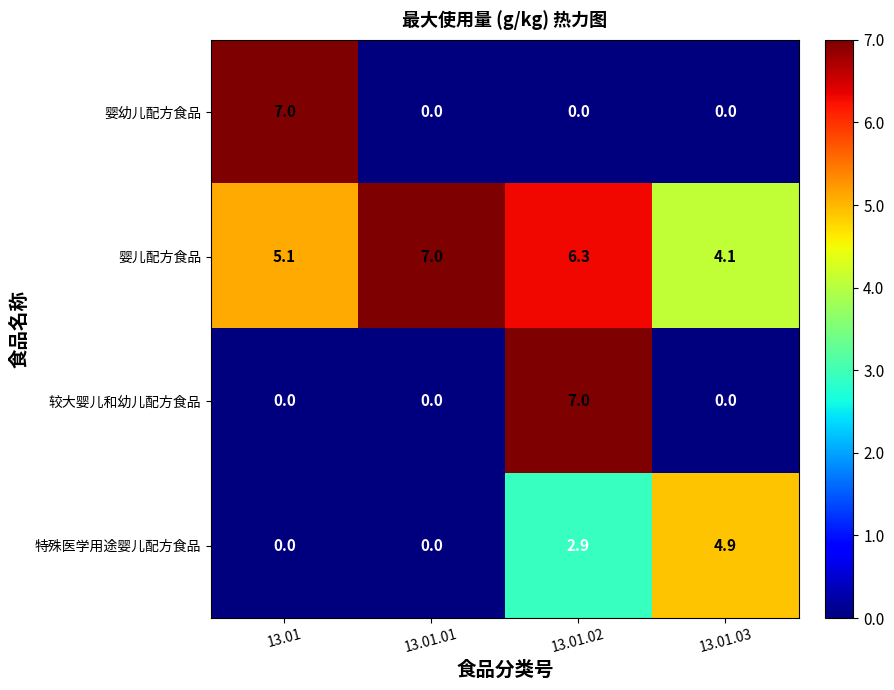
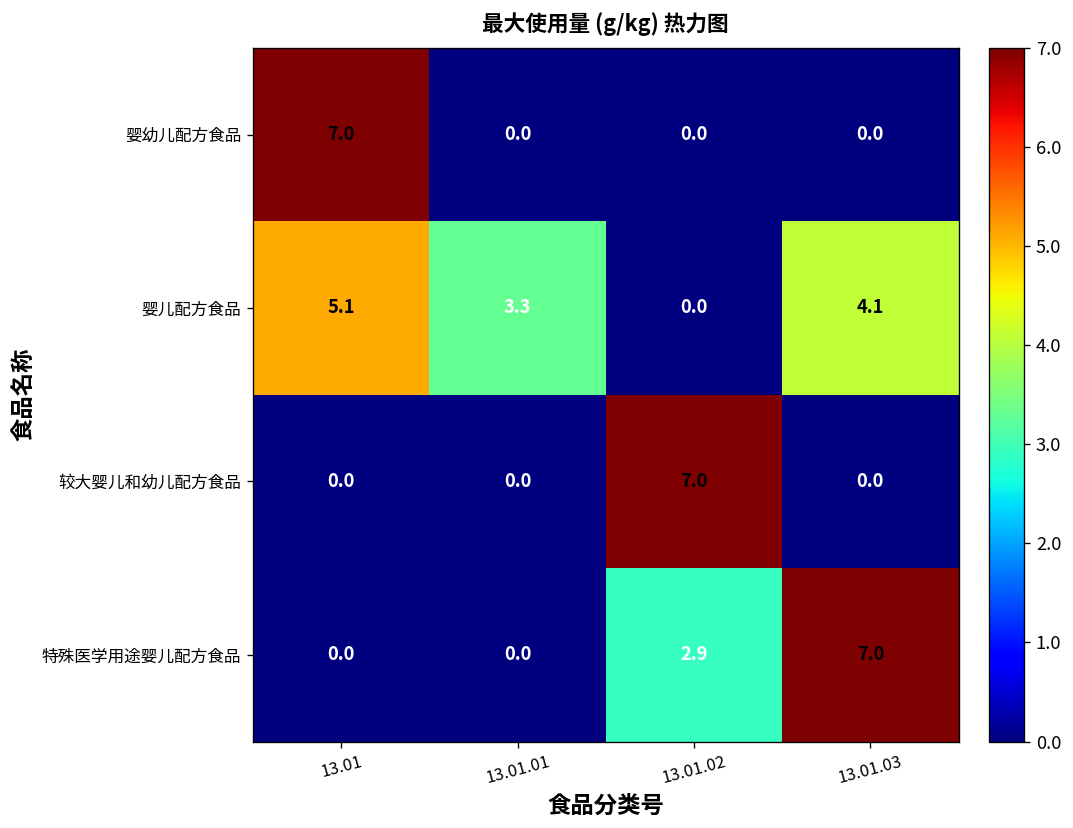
  {
    "婴幼儿配方食品": {
      "13.01": 7.0,
      "13.01.01": 0.0,
      "13.01.02": 0.0,
      "13.01.03": 0.0
    },
    "婴儿配方食品": {
      "13.01": 5.1,
-     "13.01.01": 7.0,
-     "13.01.02": 6.3,
+     "13.01.01": 3.3,
+     "13.01.02": 0.0,
      "13.01.03": 4.1
    },
    "较大婴儿和幼儿配方食品": {
      "13.01": 0.0,
      "13.01.01": 0.0,
      "13.01.02": 7.0,
      "13.01.03": 0.0
    },
    "特殊医学用途婴儿配方食品": {
      "13.01": 0.0,
      "13.01.01": 0.0,
      "13.01.02": 2.9,
-     "13.01.03": 4.9
+     "13.01.03": 7.0
    }
  }
